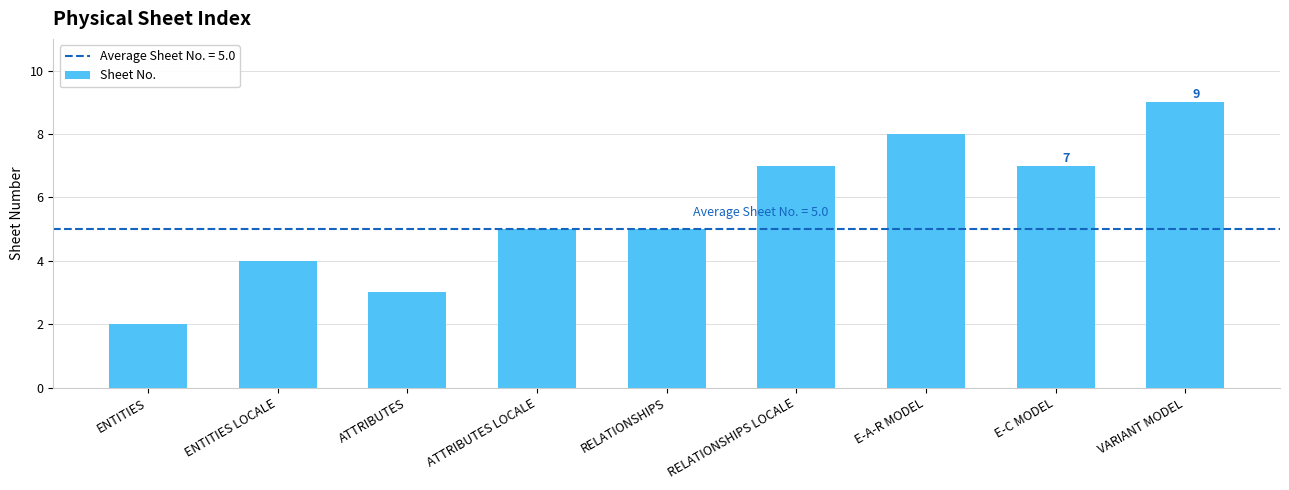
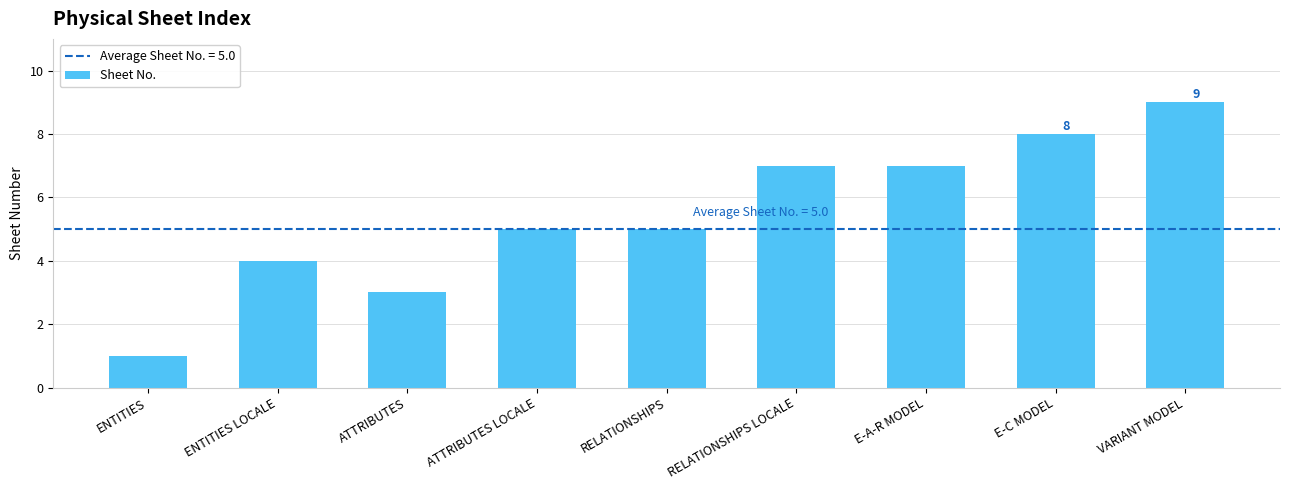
  {
-   "ENTITIES": 2,
-   "E-A-R MODEL": 8,
-   "E-C MODEL": 7,
+   "ENTITIES": 1,
+   "E-A-R MODEL": 7,
+   "E-C MODEL": 8,
    "VARIANT MODEL": 9
  }
